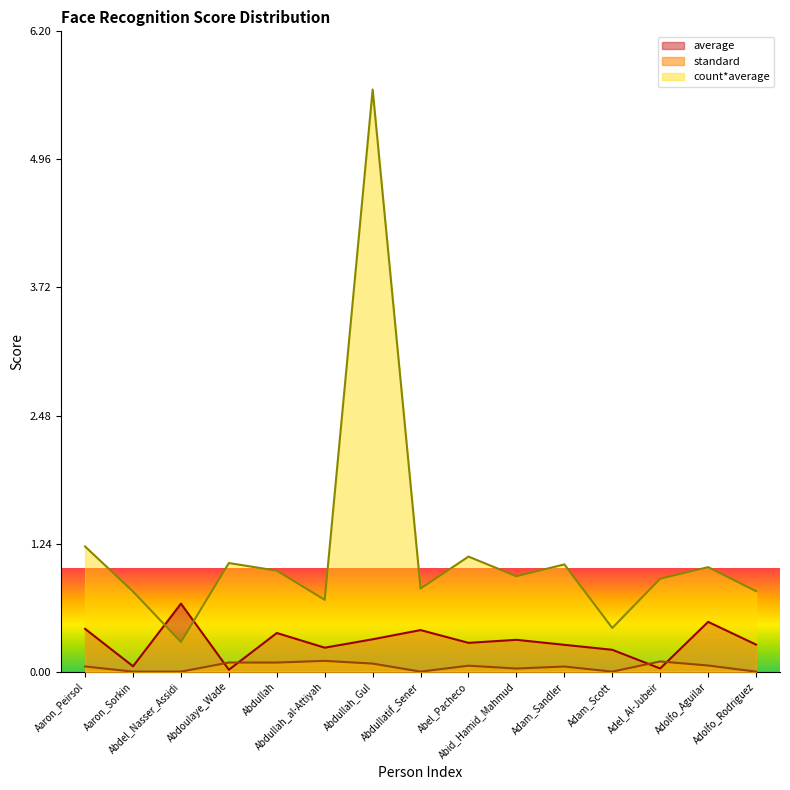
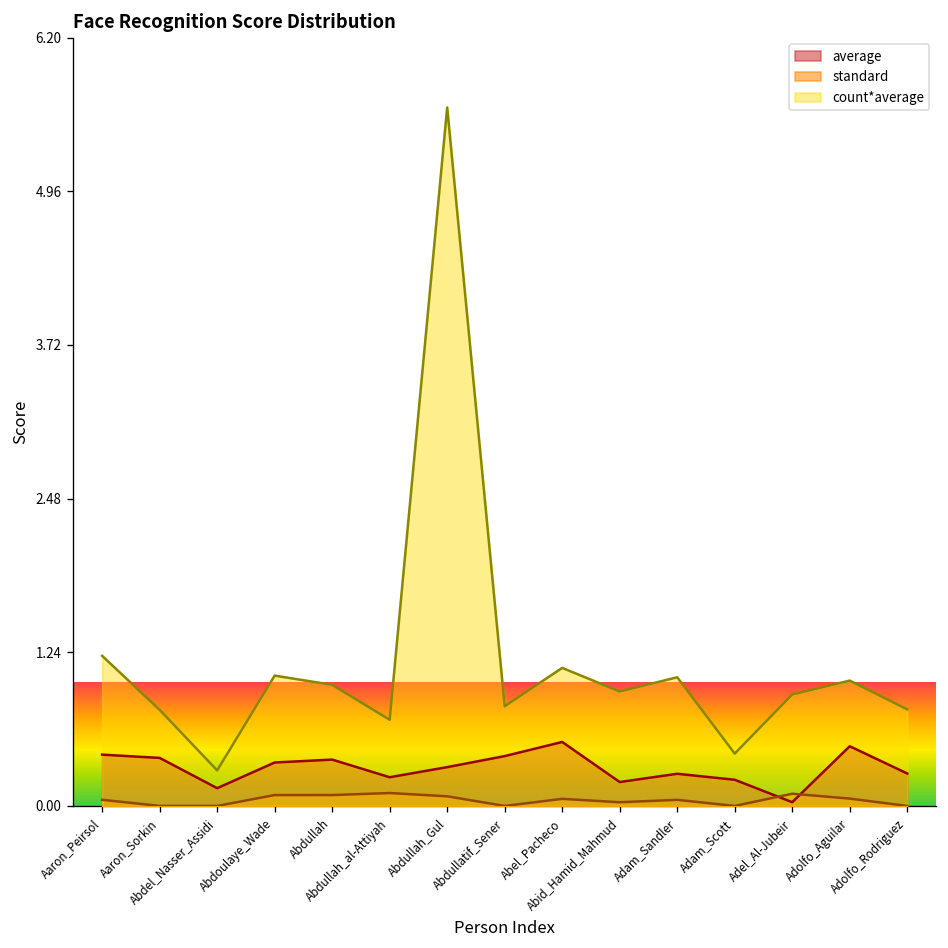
  {
    "average": {
      "Aaron_Peirsol": 0.41,
-     "Aaron_Sorkin": 0.05,
-     "Abdel_Nasser_Assidi": 0.66,
-     "Abdoulaye_Wade": 0.02,
+     "Aaron_Sorkin": 0.39,
+     "Abdel_Nasser_Assidi": 0.14,
+     "Abdoulaye_Wade": 0.35,
      "Abdullah": 0.37,
      "Abdullah_al-Attiyah": 0.23,
      "Abdullah_Gul": 0.31,
      "Abdullatif_Sener": 0.40,
-     "Abel_Pacheco": 0.28,
-     "Abid_Hamid_Mahmud": 0.31,
+     "Abel_Pacheco": 0.52,
+     "Abid_Hamid_Mahmud": 0.19,
      "Adam_Sandler": 0.26,
      "Adam_Scott": 0.21,
      "Adel_Al-Jubeir": 0.03,
      "Adolfo_Aguilar": 0.48,
      "Adolfo_Rodriguez": 0.26
    }
  }
